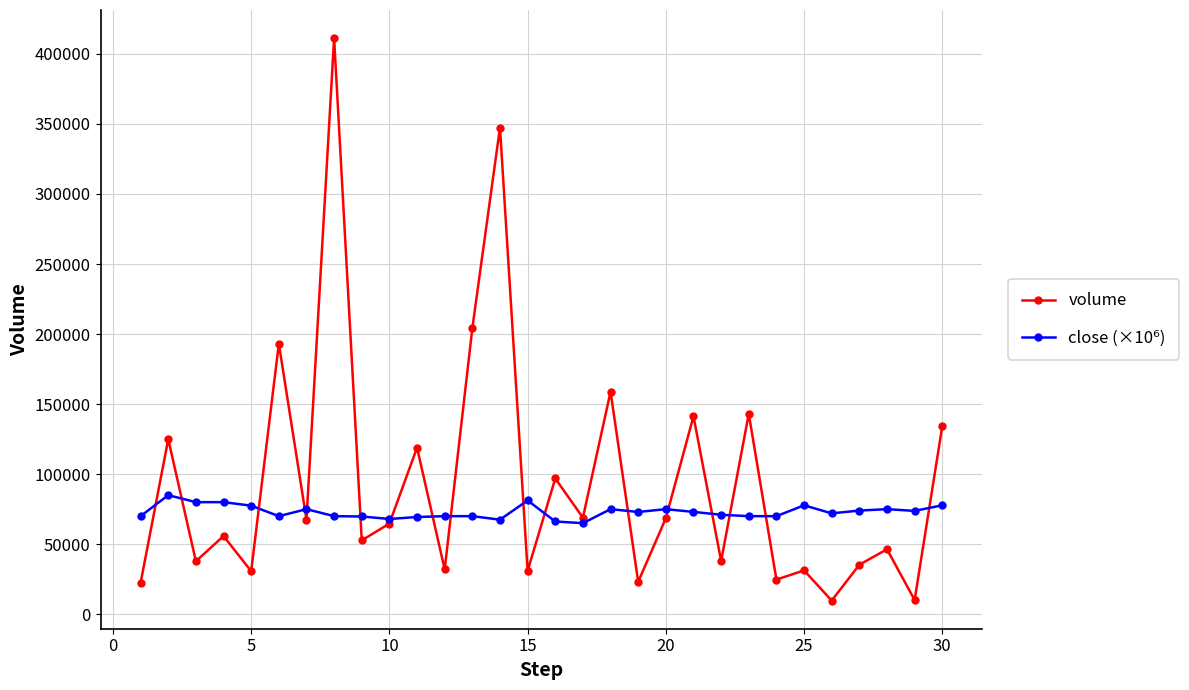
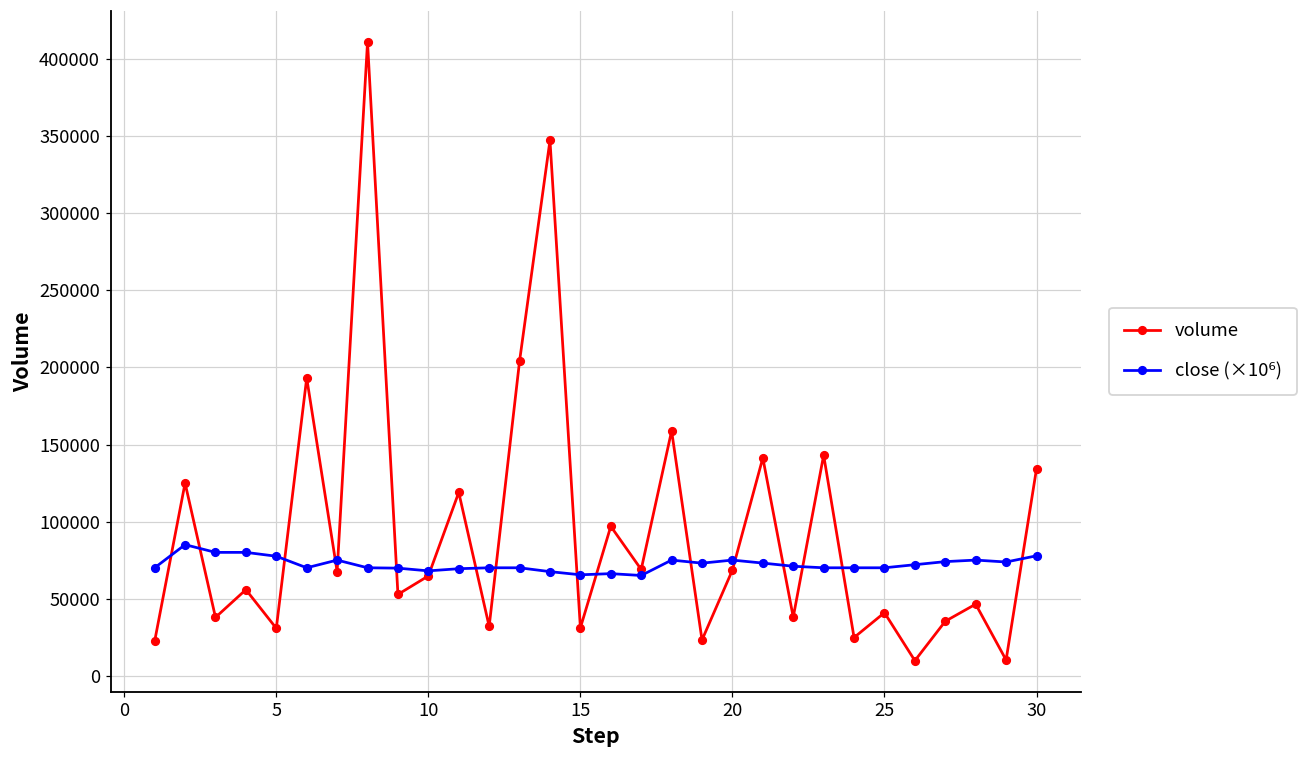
  {
    "volume": {
      "5": 31000,
      "10": 65000,
      "15": 31000,
      "20": 69000,
-     "25": 31000,
+     "25": 41000,
      "30": 134000
    },
    "close (×10⁶)": {
      "5": 78000,
      "10": 68000,
-     "15": 81000,
+     "15": 65000,
      "20": 75000,
-     "25": 78000,
+     "25": 70000,
      "30": 78000
    }
  }
